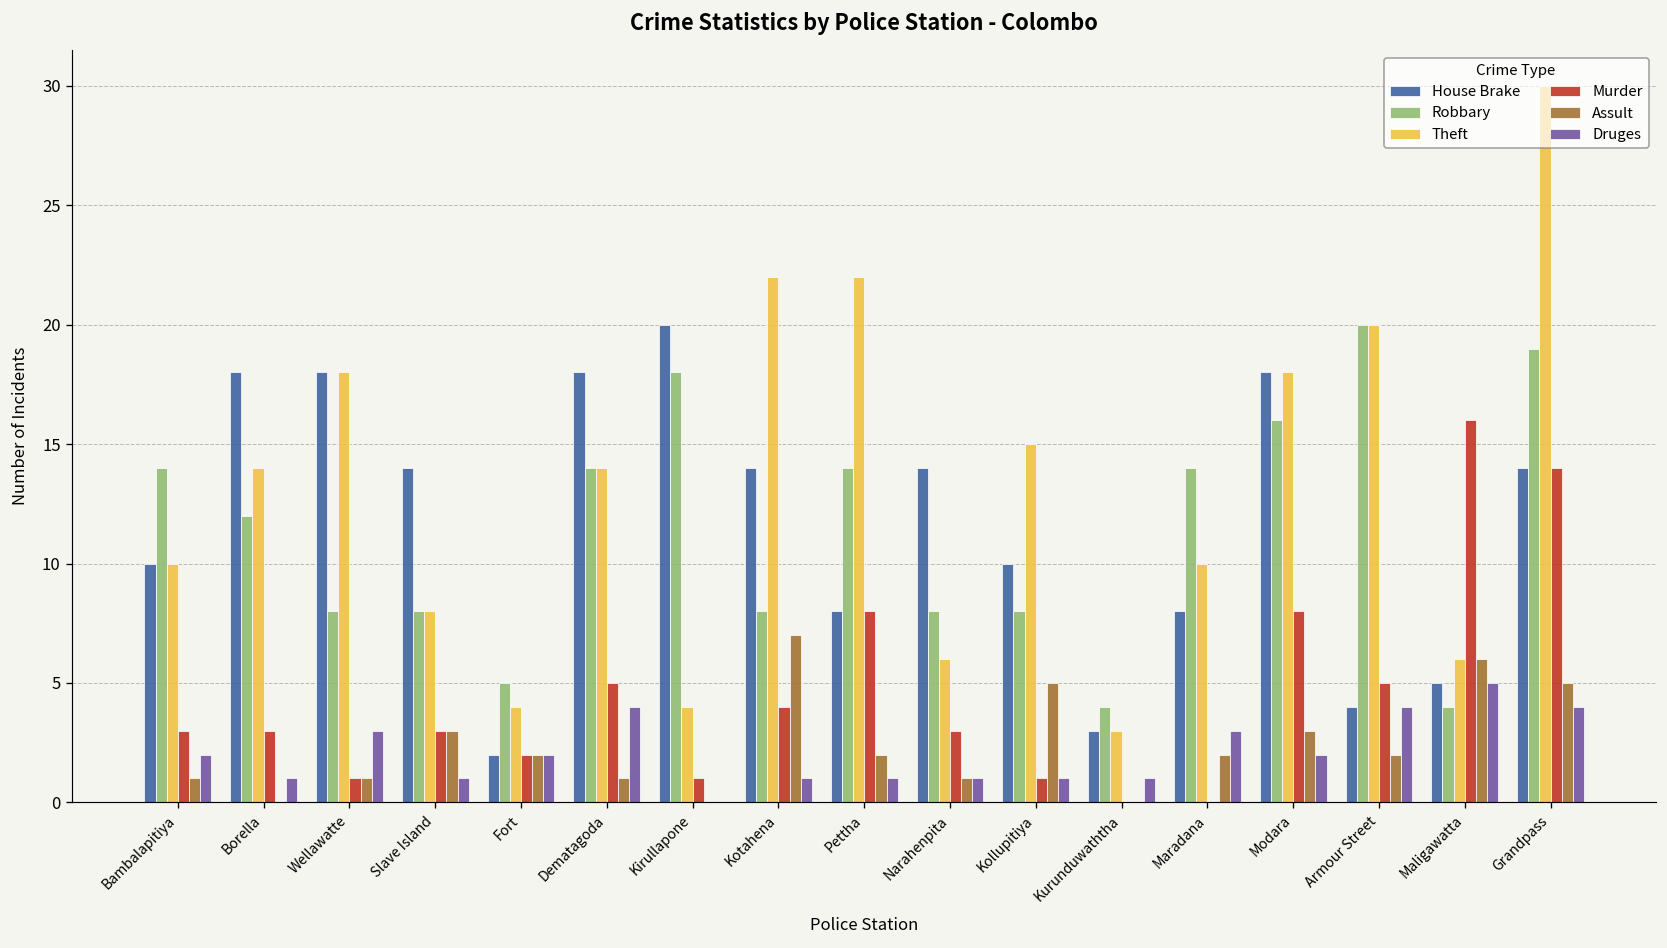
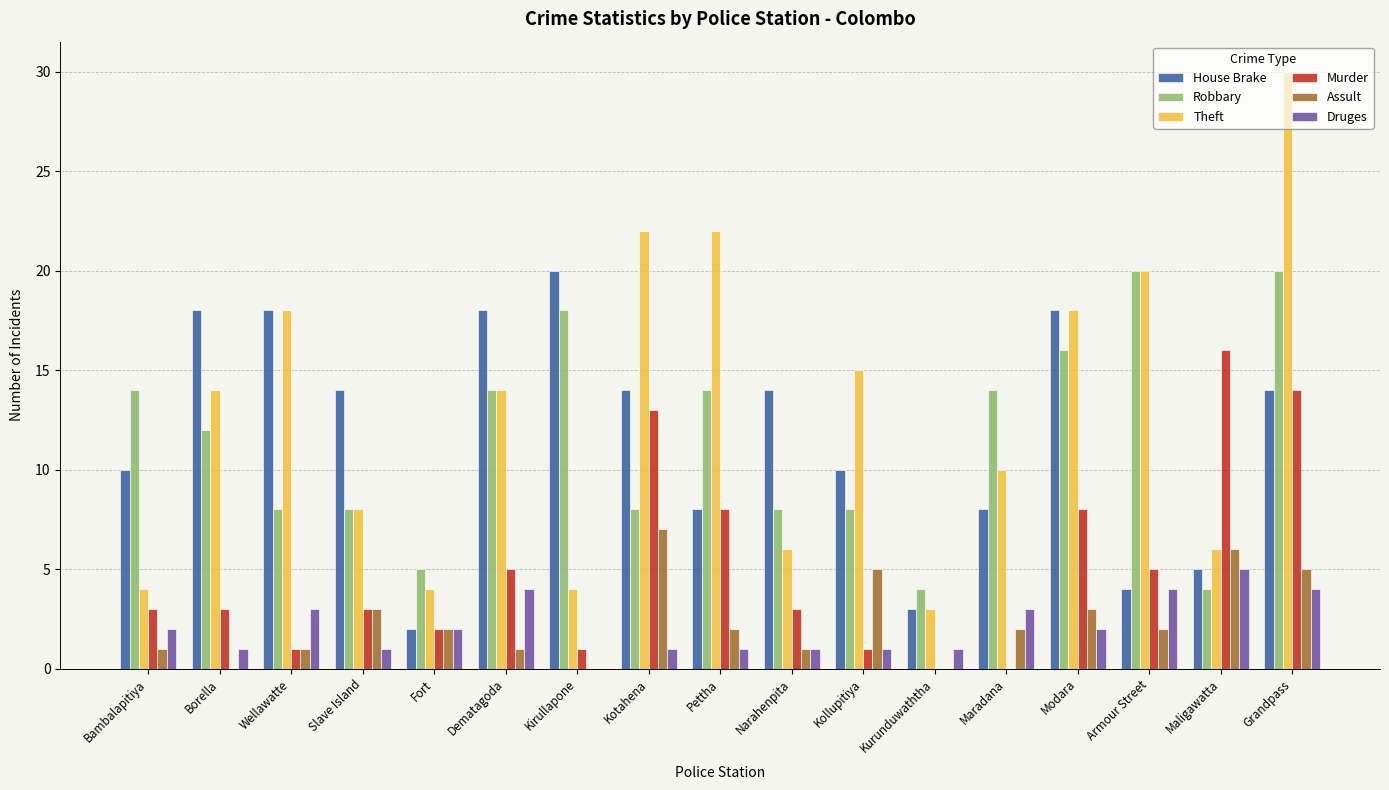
  {
    "Robbary": {
      "Bambalapitiya": 14,
      "Borella": 12,
      "Wellawatte": 8,
      "Slave Island": 8,
      "Fort": 5,
      "Dematagoda": 14,
      "Kirullapone": 18,
      "Kotahena": 8,
      "Pettha": 14,
      "Narahenpita": 8,
      "Kollupitiya": 8,
      "Kurunduwaththa": 4,
      "Maradana": 14,
      "Modara": 16,
      "Armour Street": 20,
      "Maligawatta": 4,
-     "Grandpass": 19
+     "Grandpass": 20
    },
    "Theft": {
-     "Bambalapitiya": 10,
+     "Bambalapitiya": 4,
      "Borella": 14,
      "Wellawatte": 18,
      "Slave Island": 8,
      "Fort": 4,
      "Dematagoda": 14,
      "Kirullapone": 4,
      "Kotahena": 22,
      "Pettha": 22,
      "Narahenpita": 6,
      "Kollupitiya": 15,
      "Kurunduwaththa": 3,
      "Maradana": 10,
      "Modara": 18,
      "Armour Street": 20,
      "Maligawatta": 6
    },
    "Murder": {
      "Bambalapitiya": 3,
      "Borella": 3,
      "Wellawatte": 1,
      "Slave Island": 3,
      "Fort": 2,
      "Dematagoda": 5,
      "Kirullapone": 1,
-     "Kotahena": 4,
+     "Kotahena": 13,
      "Pettha": 8,
      "Narahenpita": 3,
      "Kollupitiya": 1,
      "Kurunduwaththa": 0,
      "Maradana": 0,
      "Modara": 8,
      "Armour Street": 5,
      "Maligawatta": 16,
      "Grandpass": 14
    },
    "Assult": {
      "Bambalapitiya": 1,
      "Borella": 0,
      "Wellawatte": 1,
      "Slave Island": 3,
      "Fort": 2,
      "Dematagoda": 1,
      "Kirullapone": 0,
      "Kotahena": 7,
      "Pettha": 2,
      "Narahenpita": 1,
      "Kollupitiya": 5,
      "Kurunduwaththa": 0,
      "Maradana": 2,
      "Modara": 3,
      "Armour Street": 2,
      "Maligawatta": 6,
      "Grandpass": 5
    }
  }
